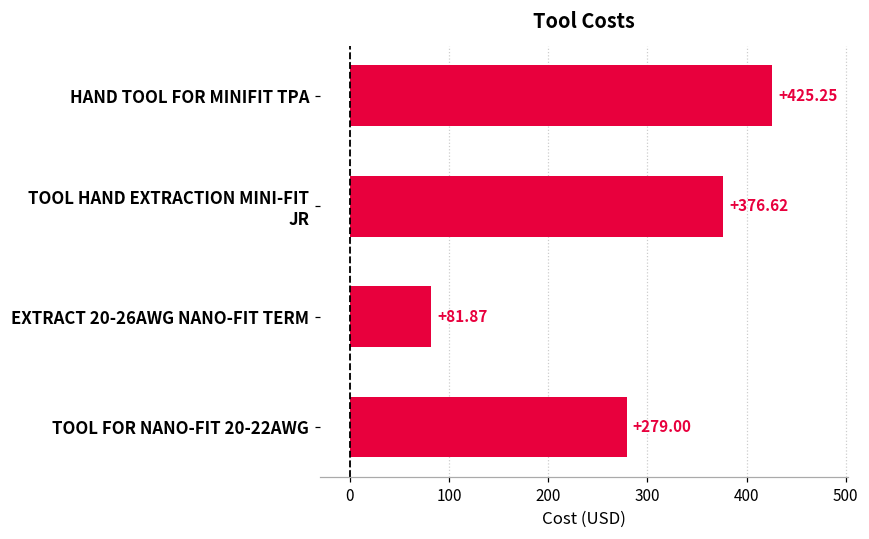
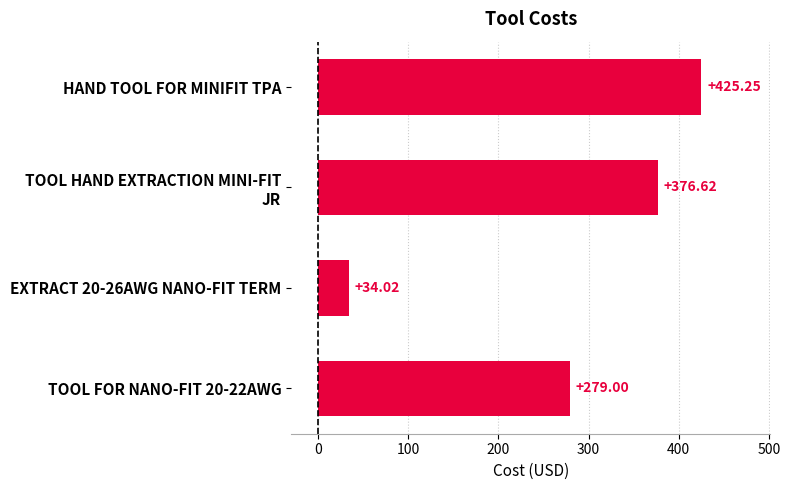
  {
    "HAND TOOL FOR MINIFIT TPA": "+425.25",
    "TOOL HAND EXTRACTION MINI-FIT JR": "+376.62",
-   "EXTRACT 20-26AWG NANO-FIT TERM": "+81.87",
+   "EXTRACT 20-26AWG NANO-FIT TERM": "+34.02",
    "TOOL FOR NANO-FIT 20-22AWG": "+279.00"
  }
